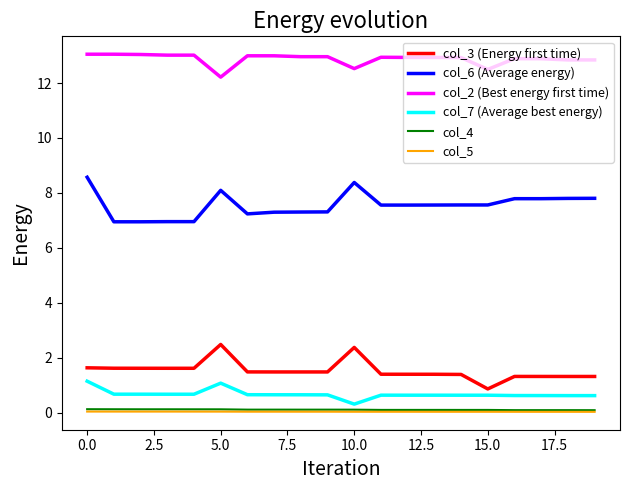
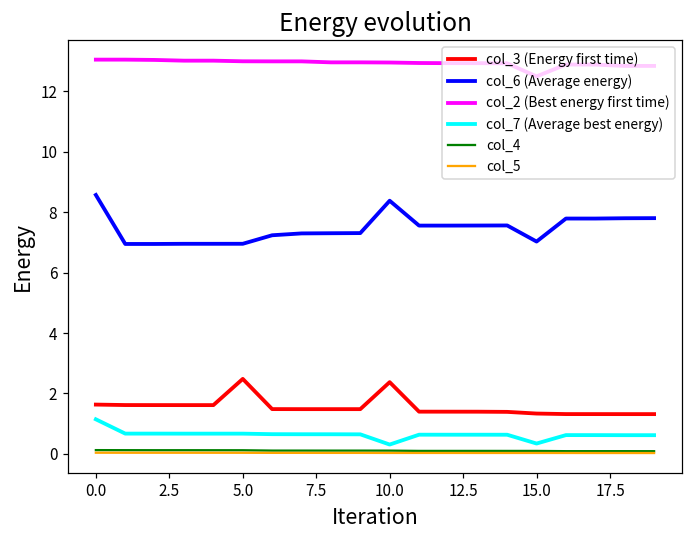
  {
    "col_3 (Energy first time)": {
      "0.0": 1.6,
      "5.0": 2.5,
      "10.0": 2.4,
-     "15.0": 0.9
+     "15.0": 1.3
    },
    "col_6 (Average energy)": {
      "0.0": 8.6,
-     "5.0": 8.1,
+     "5.0": 7.0,
      "10.0": 8.4,
-     "15.0": 7.6
+     "15.0": 7.0
    },
    "col_2 (Best energy first time)": {
      "0.0": 13.0,
-     "5.0": 12.2,
-     "10.0": 12.5
+     "5.0": 13.0,
+     "10.0": 13.0
    },
    "col_7 (Average best energy)": {
      "0.0": 1.1,
-     "5.0": 1.1,
+     "5.0": 0.7,
      "10.0": 0.3,
-     "15.0": 0.6
+     "15.0": 0.3
    }
  }
